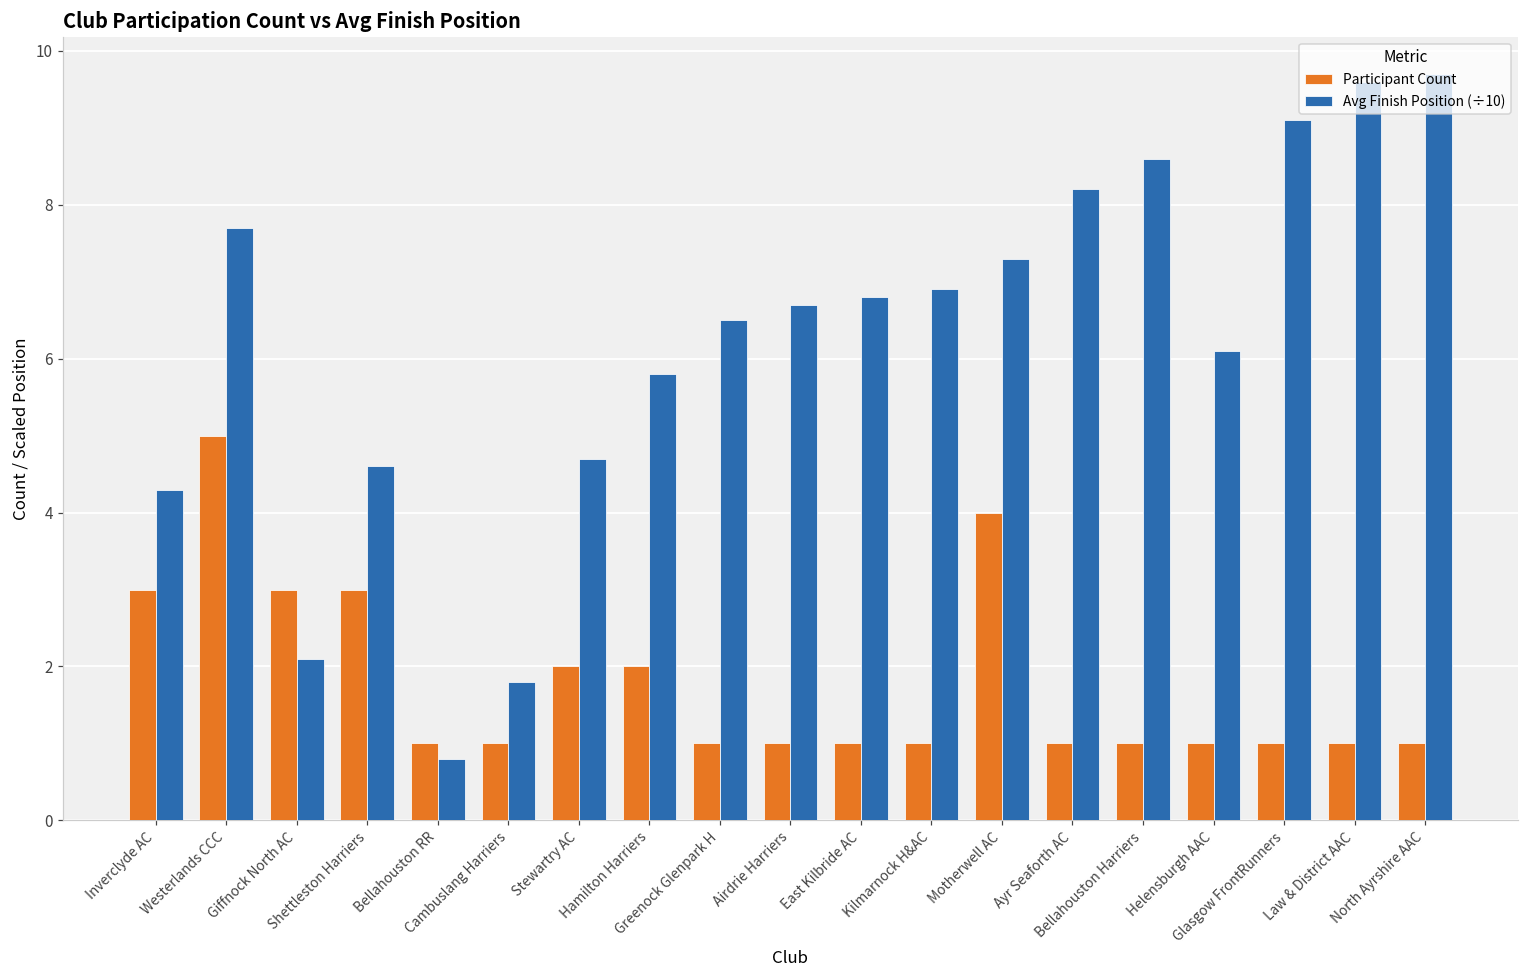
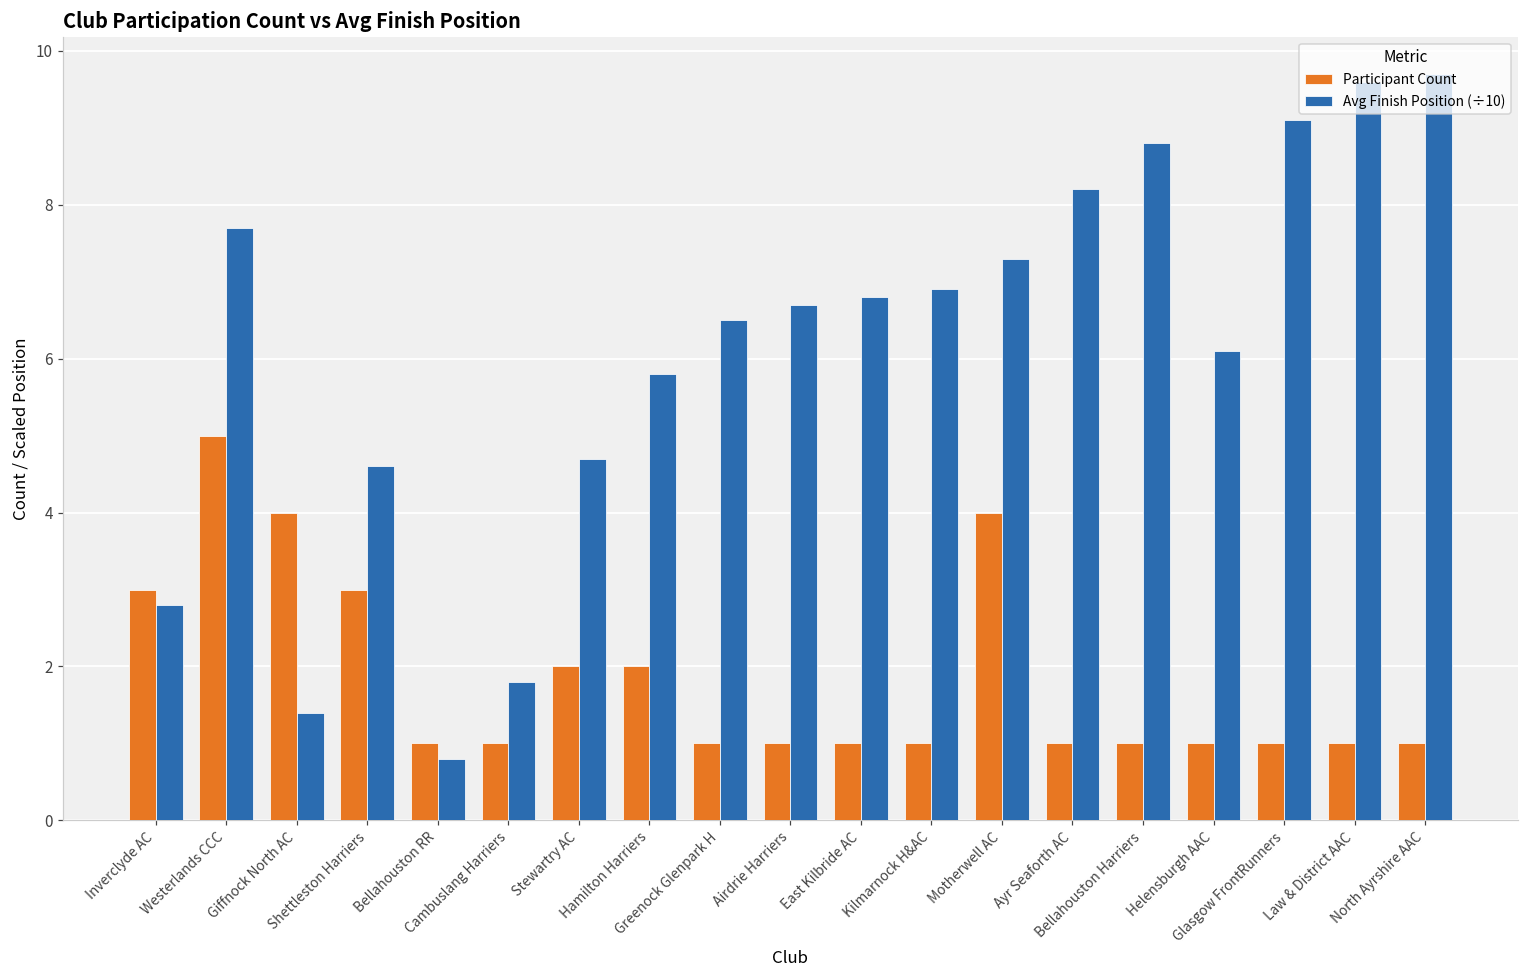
  {
    "Participant Count": {
      "Inverclyde AC": 3,
      "Westerlands CCC": 5,
-     "Giffnock North AC": 3,
+     "Giffnock North AC": 4,
      "Shettleston Harriers": 3,
      "Bellahouston RR": 1,
      "Cambuslang Harriers": 1,
      "Stewartry AC": 2,
      "Hamilton Harriers": 2,
      "Greenock Glenpark H": 1,
      "Airdrie Harriers": 1,
      "East Kilbride AC": 1,
      "Kilmarnock H&AC": 1,
      "Motherwell AC": 4,
      "Ayr Seaforth AC": 1,
      "Bellahouston Harriers": 1,
      "Helensburgh AAC": 1,
      "Glasgow FrontRunners": 1,
      "Law & District AAC": 1,
      "North Ayrshire AAC": 1
    },
    "Avg Finish Position (÷10)": {
-     "Inverclyde AC": 4.3,
+     "Inverclyde AC": 2.8,
      "Westerlands CCC": 7.7,
-     "Giffnock North AC": 2.1,
+     "Giffnock North AC": 1.4,
      "Shettleston Harriers": 4.6,
      "Bellahouston RR": 0.8,
      "Cambuslang Harriers": 1.8,
      "Stewartry AC": 4.7,
      "Hamilton Harriers": 5.8,
      "Greenock Glenpark H": 6.5,
      "Airdrie Harriers": 6.7,
      "East Kilbride AC": 6.8,
      "Kilmarnock H&AC": 6.9,
      "Motherwell AC": 7.3,
      "Ayr Seaforth AC": 8.2,
-     "Bellahouston Harriers": 8.6,
+     "Bellahouston Harriers": 8.8,
      "Helensburgh AAC": 6.1,
      "Glasgow FrontRunners": 9.1
    }
  }
